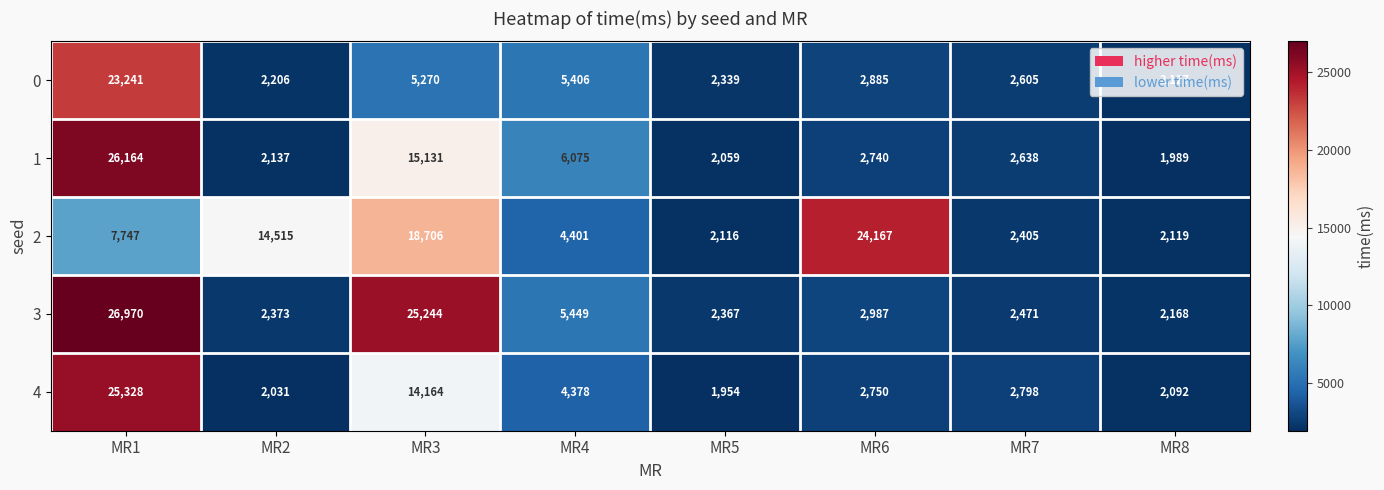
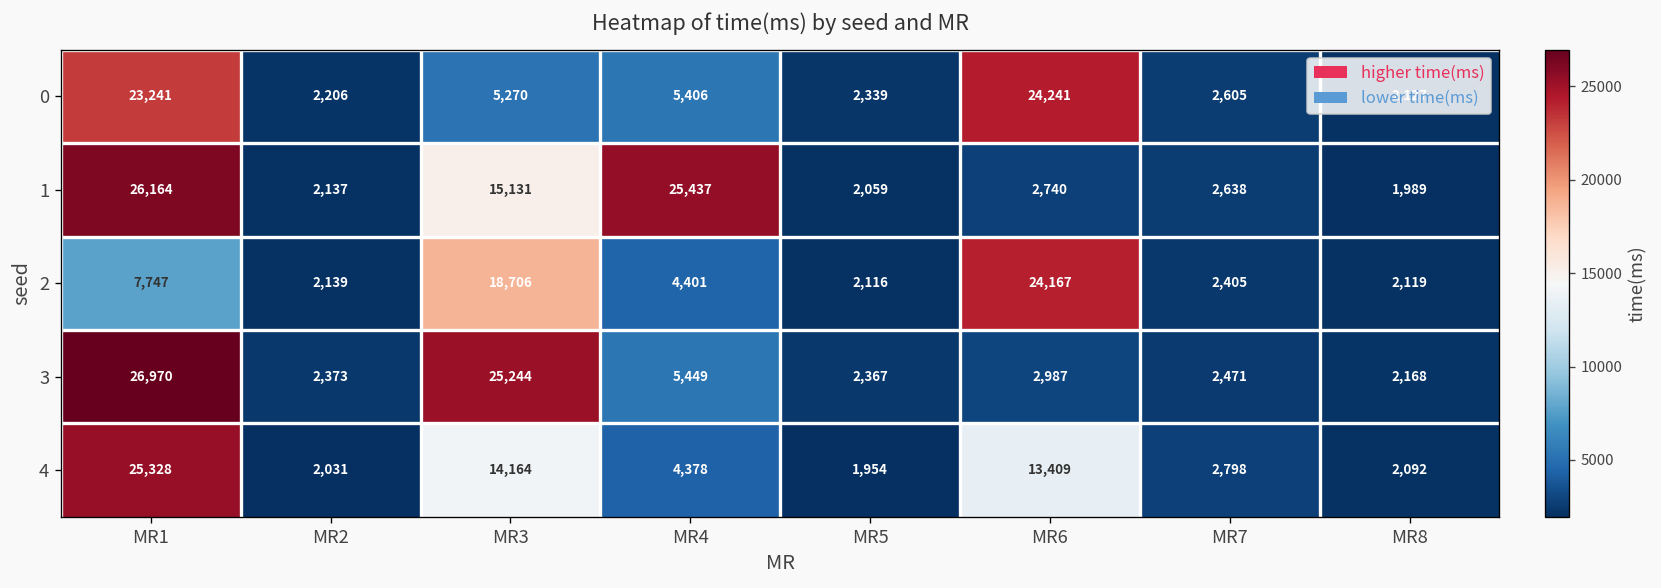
  {
    "0": {
      "MR1": "23,241",
      "MR2": "2,206",
      "MR3": "5,270",
      "MR4": "5,406",
      "MR5": "2,339",
-     "MR6": "2,885",
+     "MR6": "24,241",
      "MR7": "2,605"
    },
    "1": {
      "MR1": "26,164",
      "MR2": "2,137",
      "MR3": "15,131",
-     "MR4": "6,075",
+     "MR4": "25,437",
      "MR5": "2,059",
      "MR6": "2,740",
      "MR7": "2,638",
      "MR8": "1,989"
    },
    "2": {
      "MR1": "7,747",
-     "MR2": "14,515",
+     "MR2": "2,139",
      "MR3": "18,706",
      "MR4": "4,401",
      "MR5": "2,116",
      "MR6": "24,167",
      "MR7": "2,405",
      "MR8": "2,119"
    },
    "3": {
      "MR1": "26,970",
      "MR2": "2,373",
      "MR3": "25,244",
      "MR4": "5,449",
      "MR5": "2,367",
      "MR6": "2,987",
      "MR7": "2,471",
      "MR8": "2,168"
    },
    "4": {
      "MR1": "25,328",
      "MR2": "2,031",
      "MR3": "14,164",
      "MR4": "4,378",
      "MR5": "1,954",
-     "MR6": "2,750",
+     "MR6": "13,409",
      "MR7": "2,798",
      "MR8": "2,092"
    }
  }
